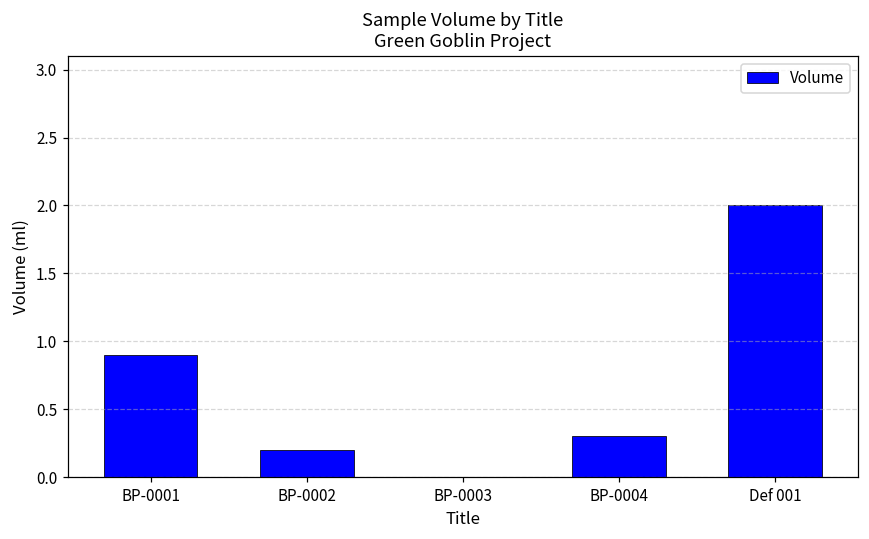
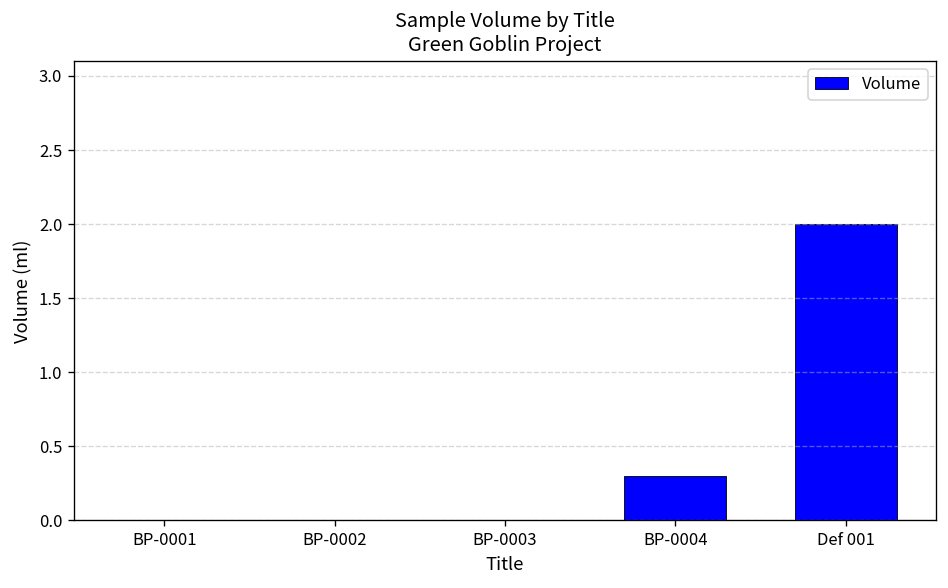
  {
-   "BP-0001": 0.9,
-   "BP-0002": 0.2,
+   "BP-0001": 0.0,
+   "BP-0002": 0.0,
    "BP-0003": 0.0,
    "BP-0004": 0.3,
    "Def 001": 2.0
  }
